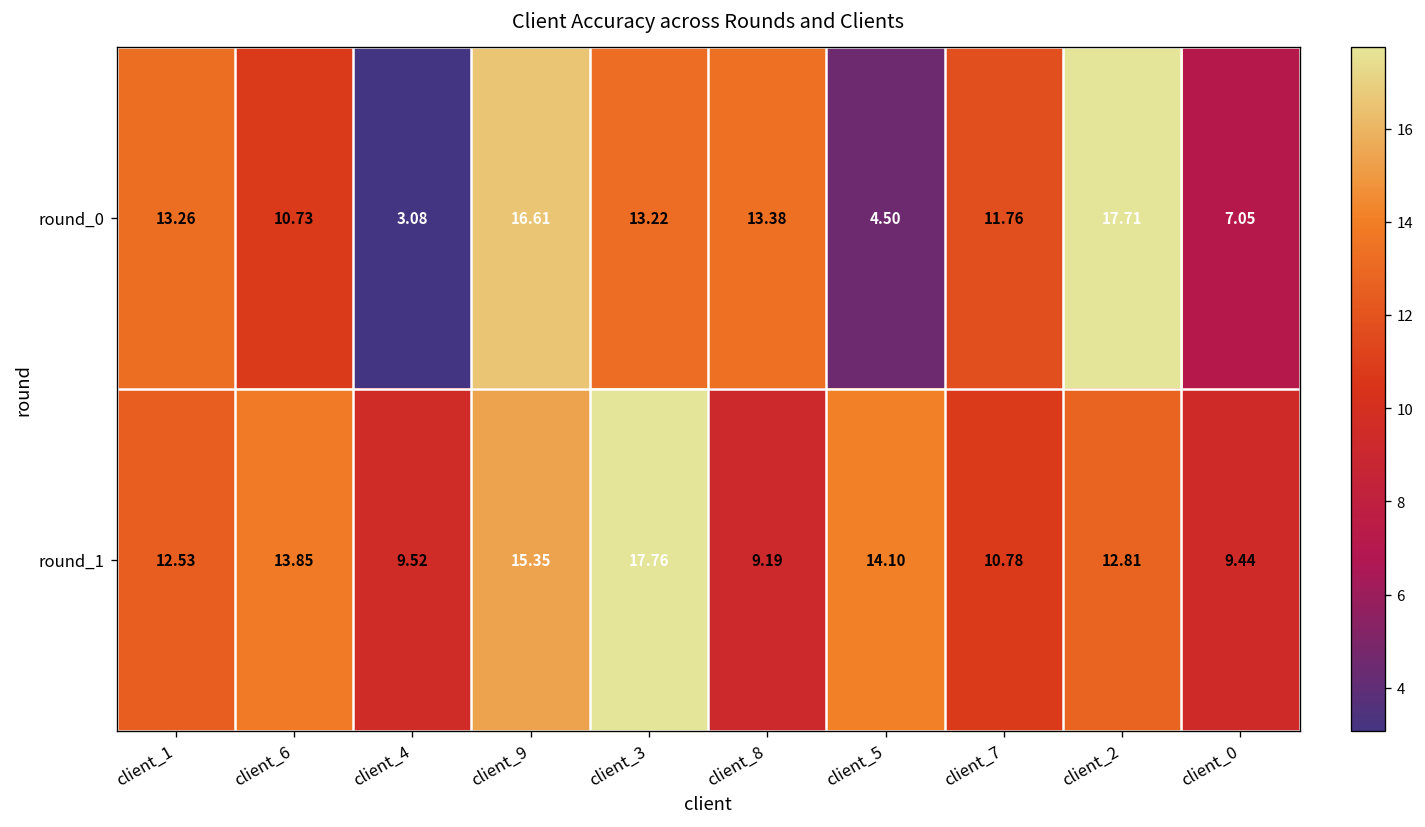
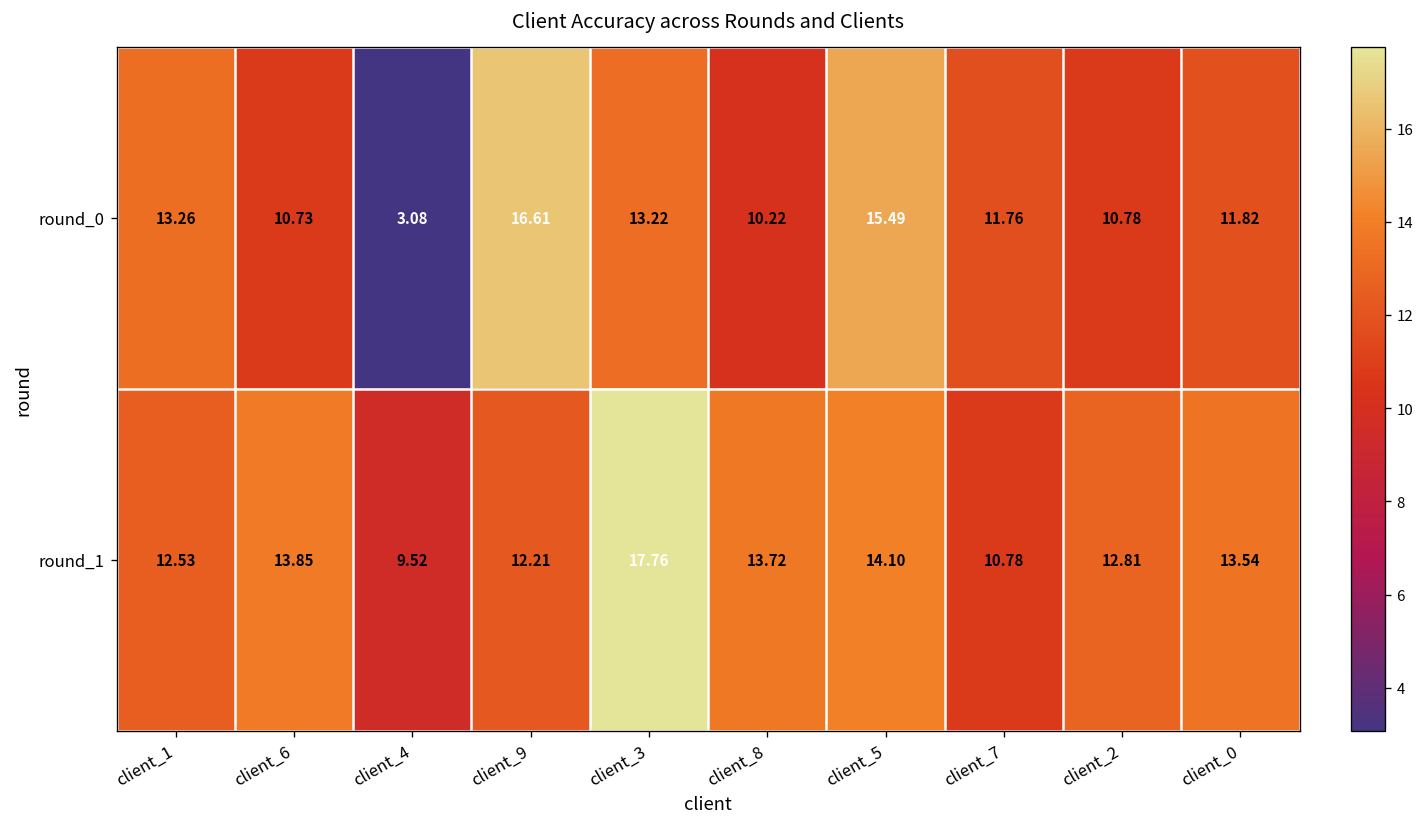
  {
    "round_0": {
      "client_1": 13.26,
      "client_6": 10.73,
      "client_4": 3.08,
      "client_9": 16.61,
      "client_3": 13.22,
-     "client_8": 13.38,
-     "client_5": 4.50,
+     "client_8": 10.22,
+     "client_5": 15.49,
      "client_7": 11.76,
-     "client_2": 17.71,
-     "client_0": 7.05
+     "client_2": 10.78,
+     "client_0": 11.82
    },
    "round_1": {
      "client_1": 12.53,
      "client_6": 13.85,
      "client_4": 9.52,
-     "client_9": 15.35,
+     "client_9": 12.21,
      "client_3": 17.76,
-     "client_8": 9.19,
+     "client_8": 13.72,
      "client_5": 14.10,
      "client_7": 10.78,
      "client_2": 12.81,
-     "client_0": 9.44
+     "client_0": 13.54
    }
  }
